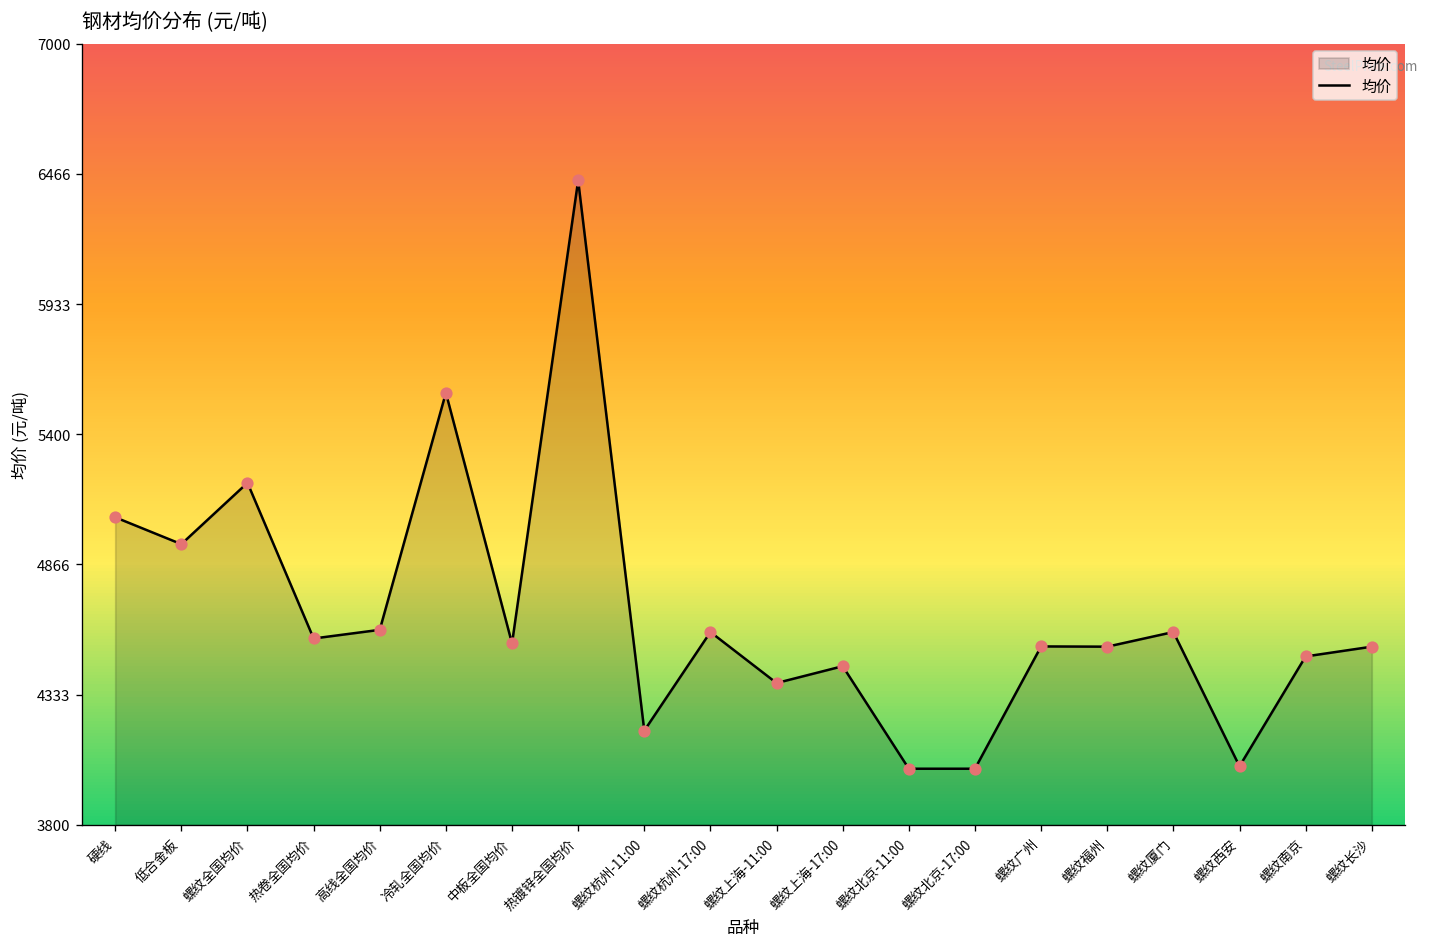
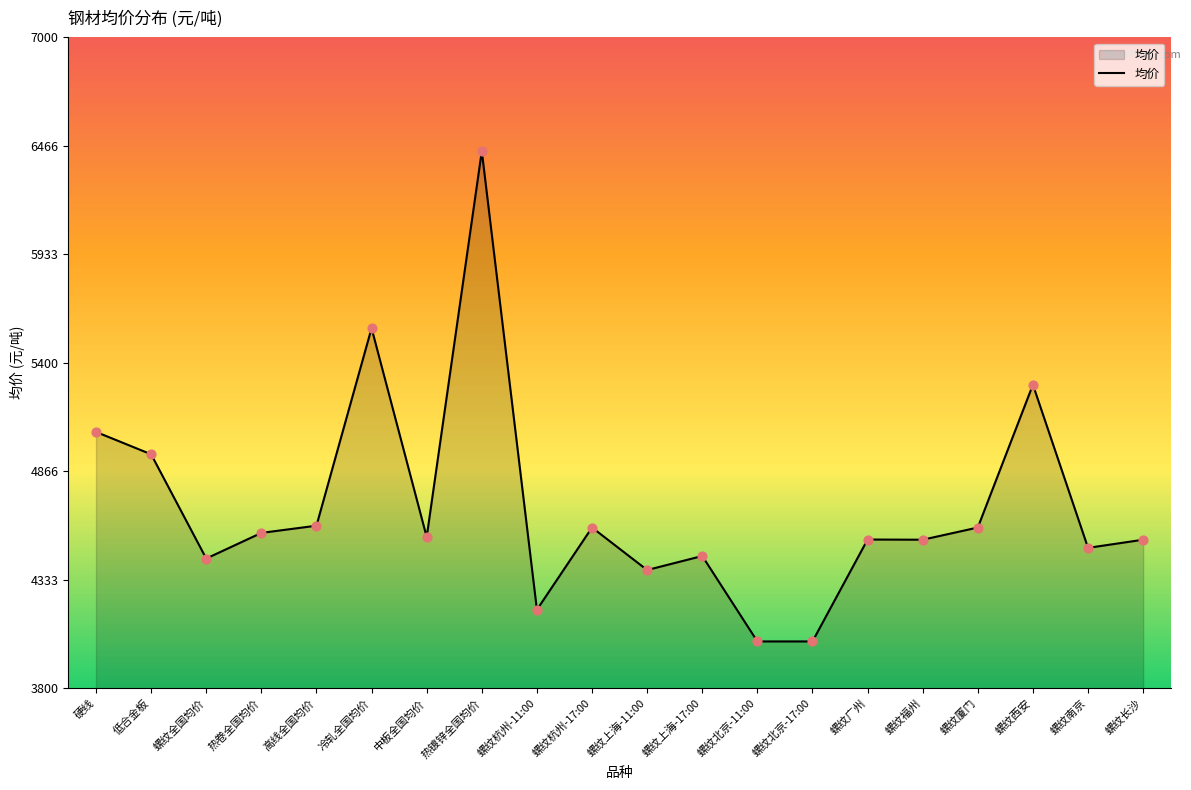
  {
    "硬线": 5060,
    "低合金板": 4950,
-   "螺纹全国均价": 5200,
+   "螺纹全国均价": 4440,
    "热卷全国均价": 4560,
    "高线全国均价": 4600,
    "冷轧全国均价": 5570,
    "中板全国均价": 4540,
    "热镀锌全国均价": 6440,
    "螺纹杭州-11:00": 4190,
    "螺纹杭州-17:00": 4590,
    "螺纹上海-11:00": 4380,
    "螺纹上海-17:00": 4450,
    "螺纹北京-11:00": 4030,
    "螺纹北京-17:00": 4030,
    "螺纹广州": 4530,
    "螺纹福州": 4530,
    "螺纹厦门": 4590,
-   "螺纹西安": 4040,
+   "螺纹西安": 5290,
    "螺纹南京": 4490,
    "螺纹长沙": 4530
  }
